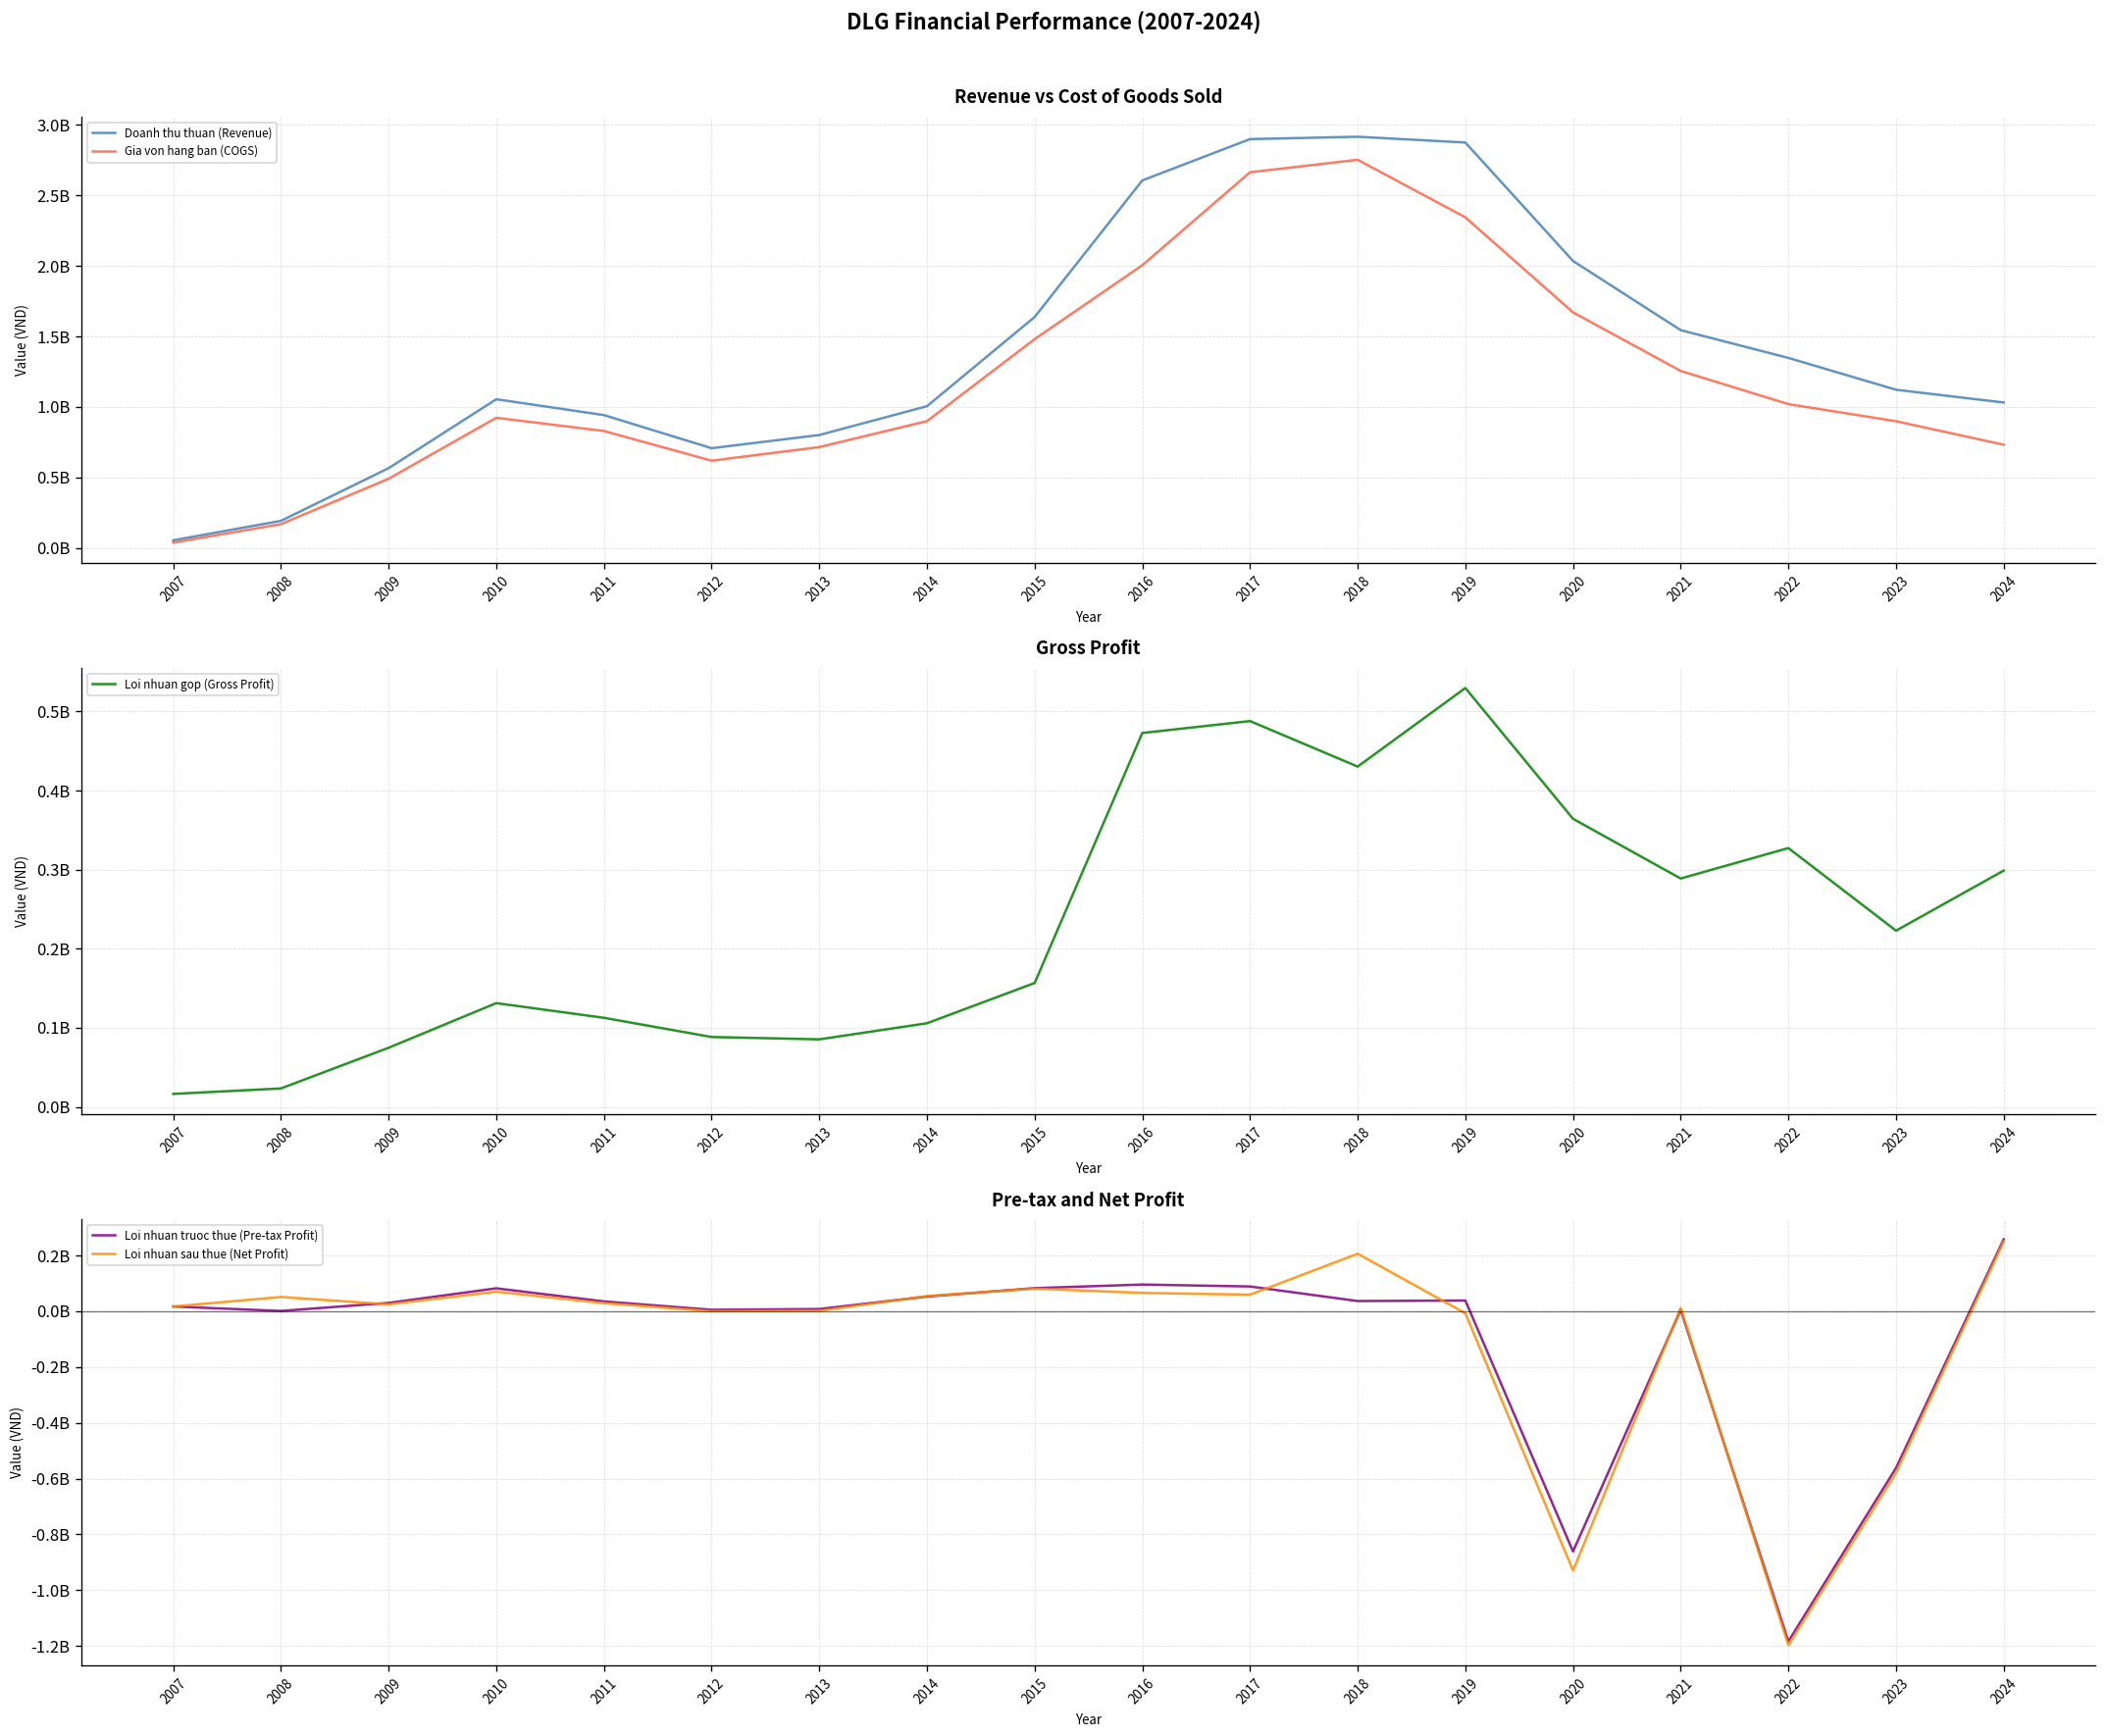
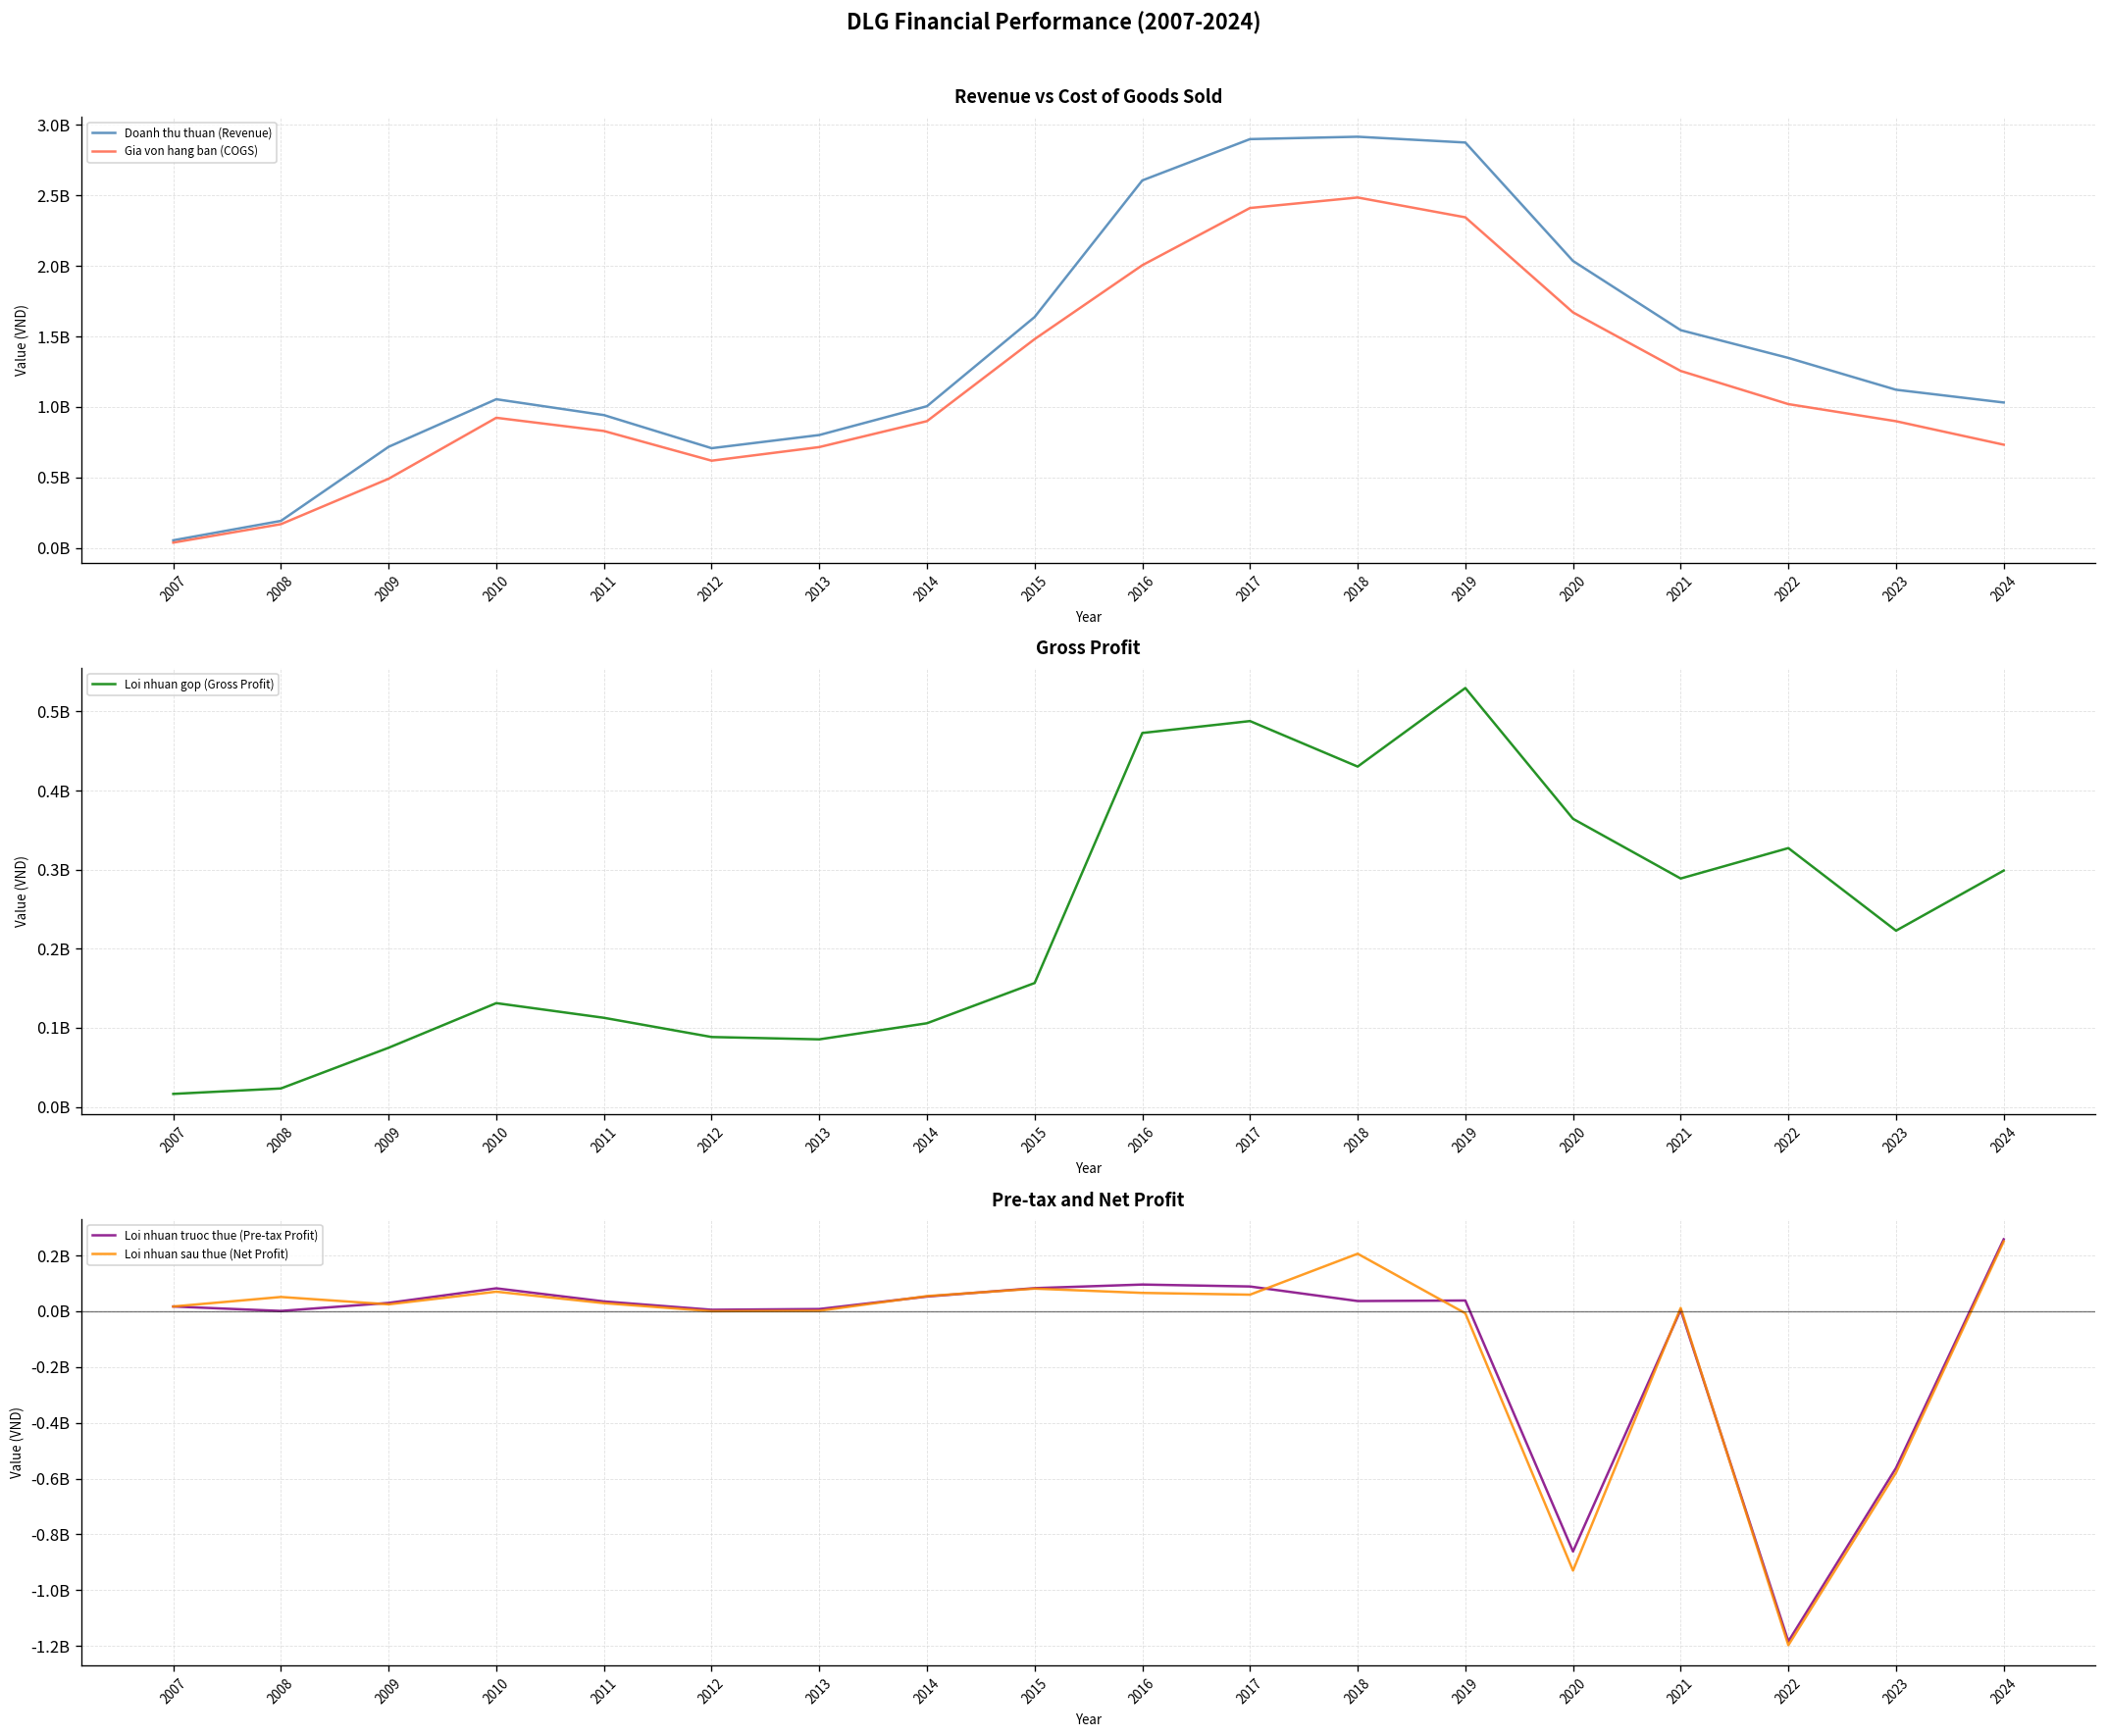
  {
    "Revenue vs Cost of Goods Sold": {
      "Doanh thu thuan (Revenue)": {
        "2008": 190000000,
-       "2009": 570000000,
+       "2009": 720000000,
        "2010": 1060000000,
        "2011": 940000000,
        "2012": 710000000,
        "2013": 800000000,
        "2014": 1010000000,
        "2015": 1640000000,
        "2016": 2610000000,
        "2017": 2900000000,
        "2018": 2910000000,
        "2019": 2870000000,
        "2020": 2030000000,
        "2021": 1540000000,
        "2022": 1350000000,
        "2023": 1120000000,
        "2024": 1030000000
      },
      "Gia von hang ban (COGS)": {
        "2008": 170000000,
        "2009": 490000000,
        "2010": 920000000,
        "2011": 830000000,
        "2012": 620000000,
        "2013": 720000000,
        "2014": 900000000,
        "2015": 1480000000,
        "2016": 2000000000,
-       "2017": 2660000000,
-       "2018": 2750000000,
+       "2017": 2410000000,
+       "2018": 2480000000,
        "2019": 2340000000,
        "2020": 1670000000,
        "2021": 1260000000,
        "2022": 1020000000,
        "2023": 900000000,
        "2024": 730000000
      }
    },
    "Gross Profit": {
      "2007": 20000000,
      "2008": 20000000,
      "2009": 70000000,
      "2010": 130000000,
      "2011": 110000000,
      "2012": 90000000,
      "2013": 90000000,
      "2014": 110000000,
      "2015": 160000000,
      "2016": 470000000,
      "2017": 490000000,
      "2018": 430000000,
      "2019": 530000000,
      "2020": 360000000,
      "2021": 290000000,
      "2022": 330000000,
      "2023": 220000000,
      "2024": 300000000
    },
    "Pre-tax and Net Profit": {
      "Loi nhuan truoc thue (Pre-tax Profit)": {
        "2008": 0,
        "2010": 80000000,
        "2016": 100000000,
        "2017": 90000000,
        "2018": 40000000,
        "2019": 40000000,
        "2020": -860000000,
        "2022": -1180000000,
        "2023": -560000000
      },
      "Loi nhuan sau thue (Net Profit)": {
        "2008": 50000000,
        "2010": 70000000,
        "2016": 70000000,
        "2017": 60000000,
        "2018": 210000000,
        "2019": -10000000,
        "2020": -930000000,
        "2022": -1200000000,
        "2023": -580000000
      }
    }
  }
